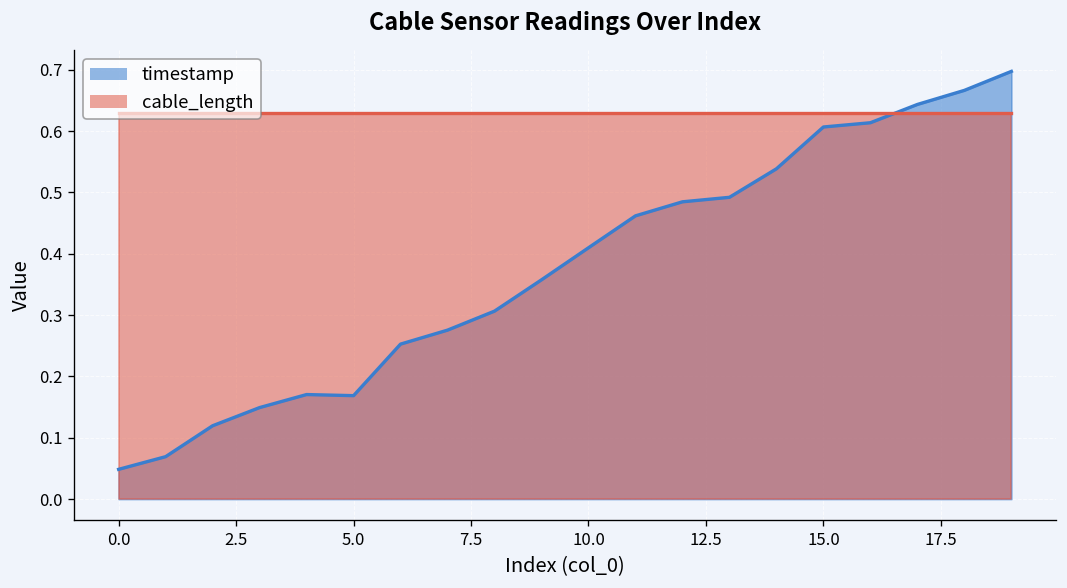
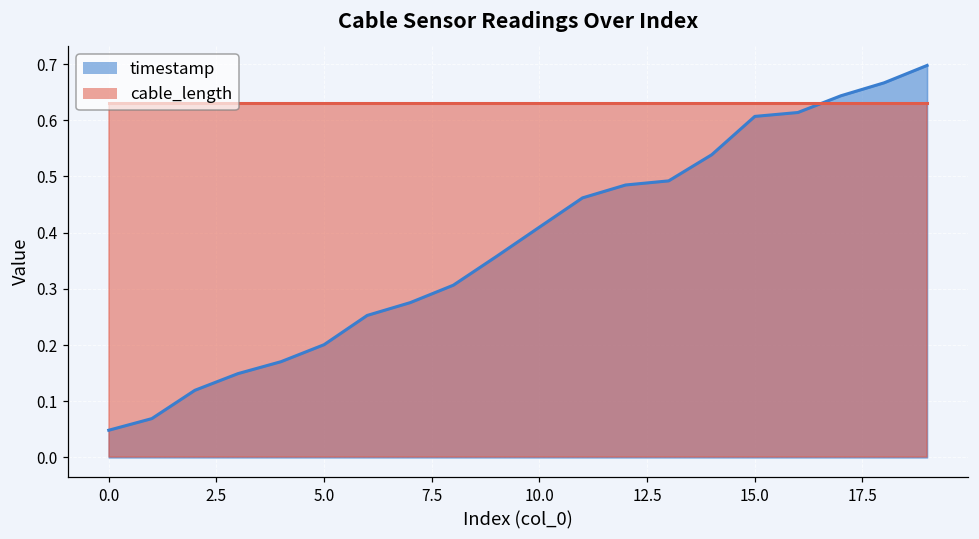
  {
    "timestamp": {
      "0.0": 0.05,
-     "5.0": 0.17,
+     "5.0": 0.20,
      "10.0": 0.41,
      "15.0": 0.61
    },
    "cable_length": {
      "5.0": 0.63,
      "10.0": 0.63,
      "15.0": 0.63
    }
  }
